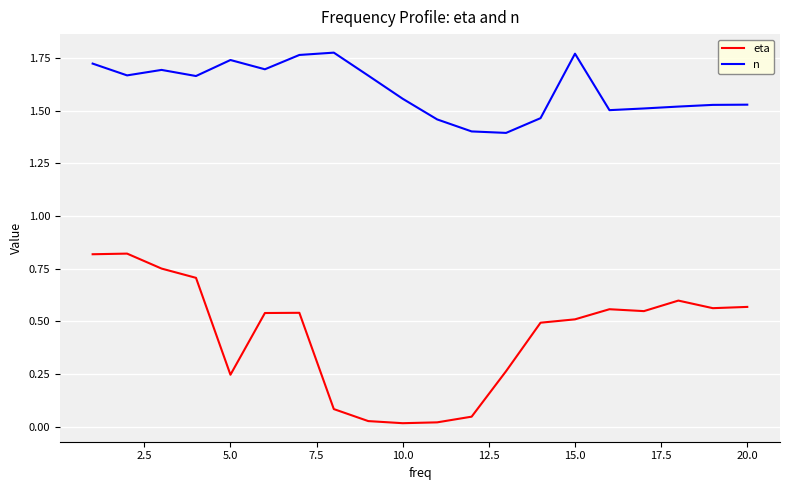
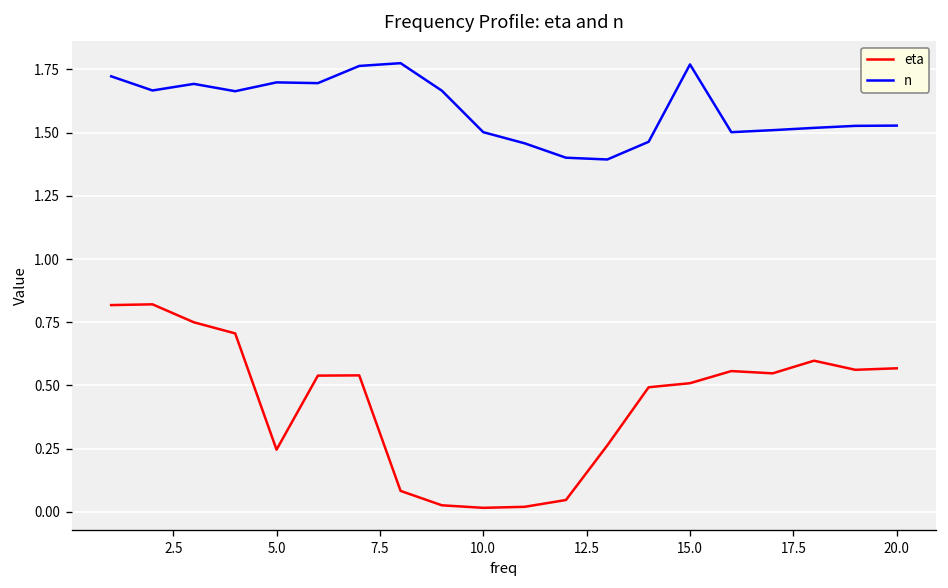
  {
    "eta": {
      "5.0": 0.25,
      "10.0": 0.02,
      "15.0": 0.51,
      "20.0": 0.57
    },
    "n": {
-     "5.0": 1.74,
-     "10.0": 1.56,
+     "5.0": 1.70,
+     "10.0": 1.50,
      "15.0": 1.77,
      "20.0": 1.53
    }
  }
